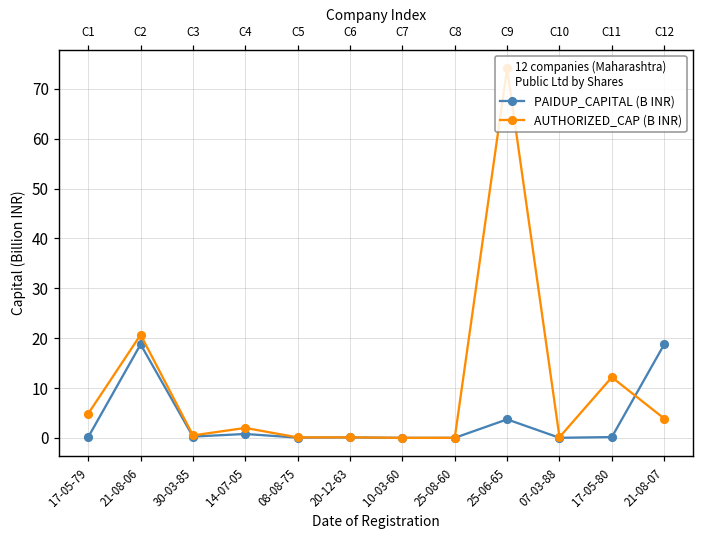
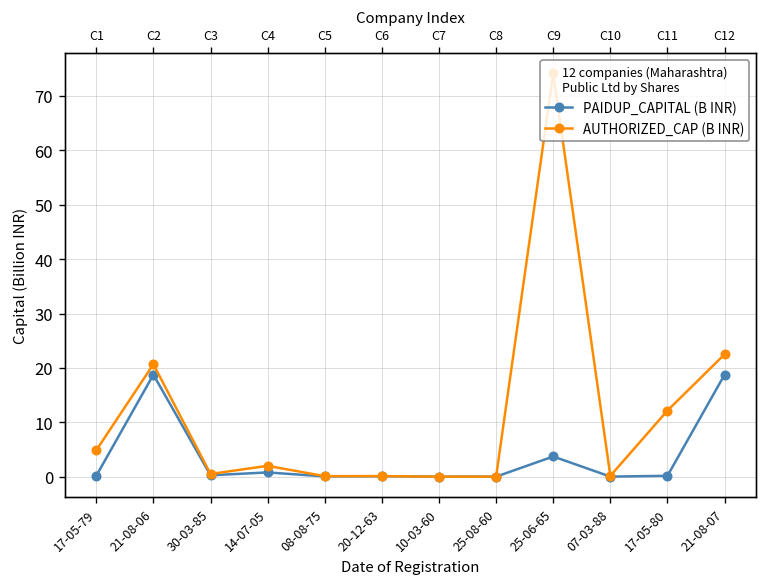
  {
    "PAIDUP_CAPITAL (B INR)": {
      "17-05-79": 0,
      "21-08-06": 19,
      "14-07-05": 1,
      "25-06-65": 4,
      "17-05-80": 0,
      "21-08-07": 19
    },
    "AUTHORIZED_CAP (B INR)": {
      "17-05-79": 5,
      "21-08-06": 21,
      "14-07-05": 2,
      "17-05-80": 12,
-     "21-08-07": 4
+     "21-08-07": 23
    }
  }
